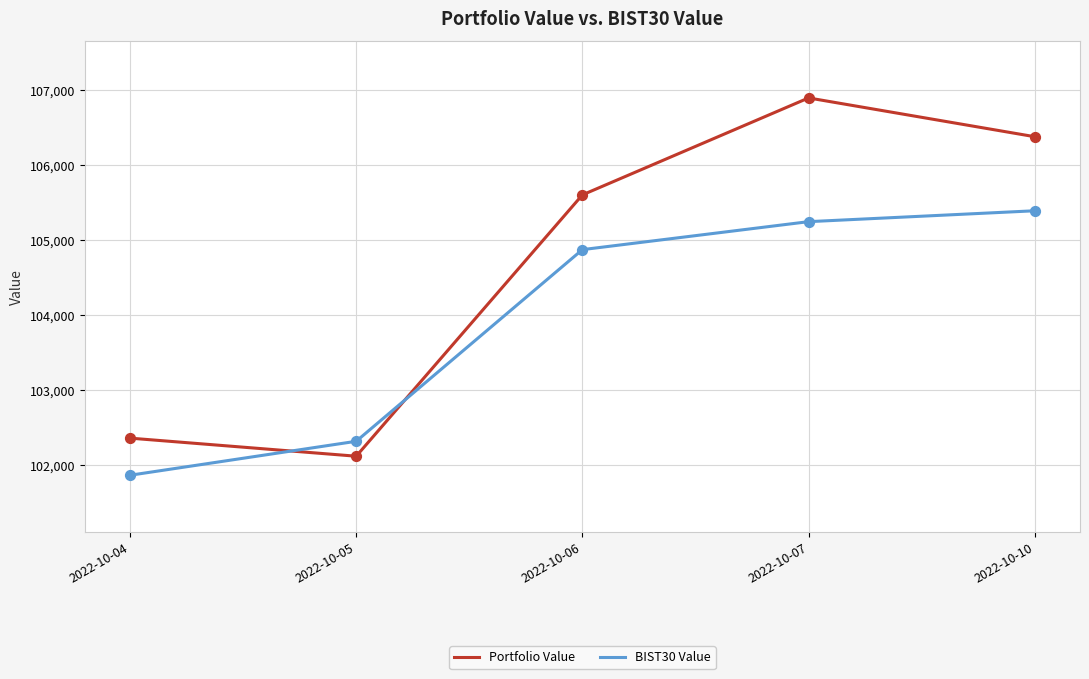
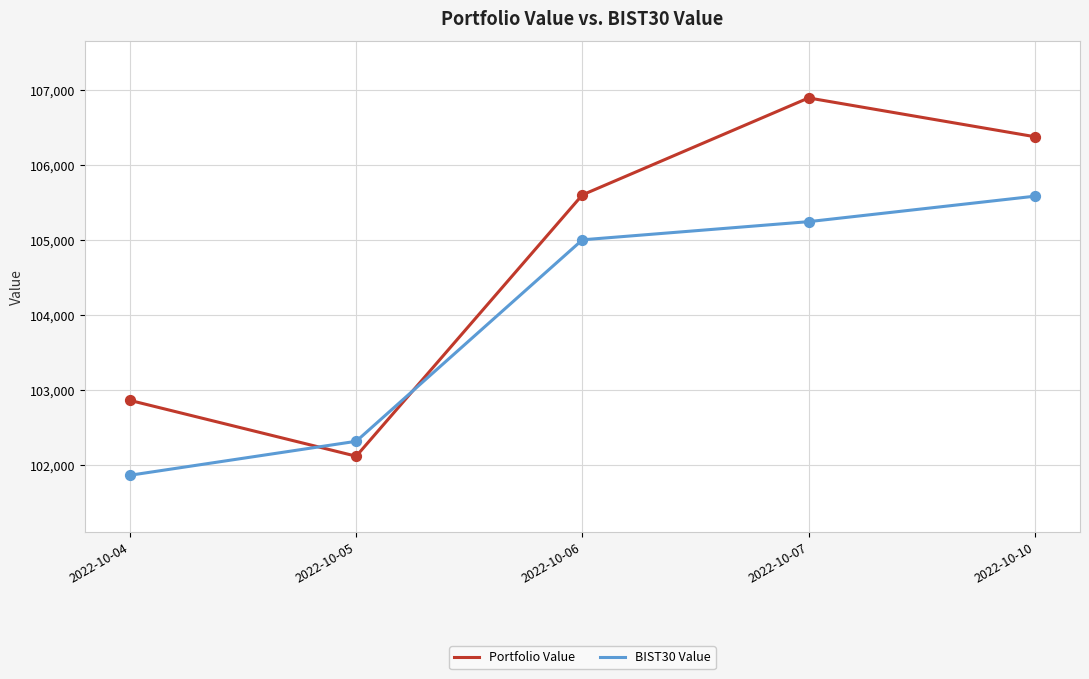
  {
    "Portfolio Value": {
-     "2022-10-04": "102,400",
+     "2022-10-04": "102,900",
      "2022-10-05": "102,100",
      "2022-10-06": "105,600",
      "2022-10-07": "106,900",
      "2022-10-10": "106,400"
    },
    "BIST30 Value": {
      "2022-10-04": "101,900",
      "2022-10-05": "102,300",
-     "2022-10-06": "104,900",
+     "2022-10-06": "105,000",
      "2022-10-07": "105,200",
-     "2022-10-10": "105,400"
+     "2022-10-10": "105,600"
    }
  }
